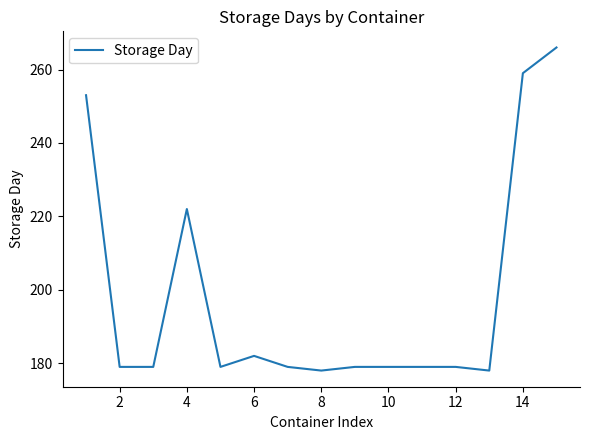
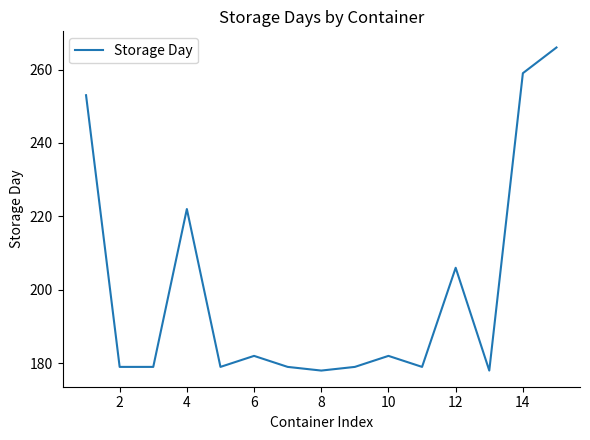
  {
    "2": 179,
    "4": 222,
    "6": 182,
    "8": 178,
-   "10": 179,
-   "12": 179,
+   "10": 182,
+   "12": 206,
    "14": 259
  }
